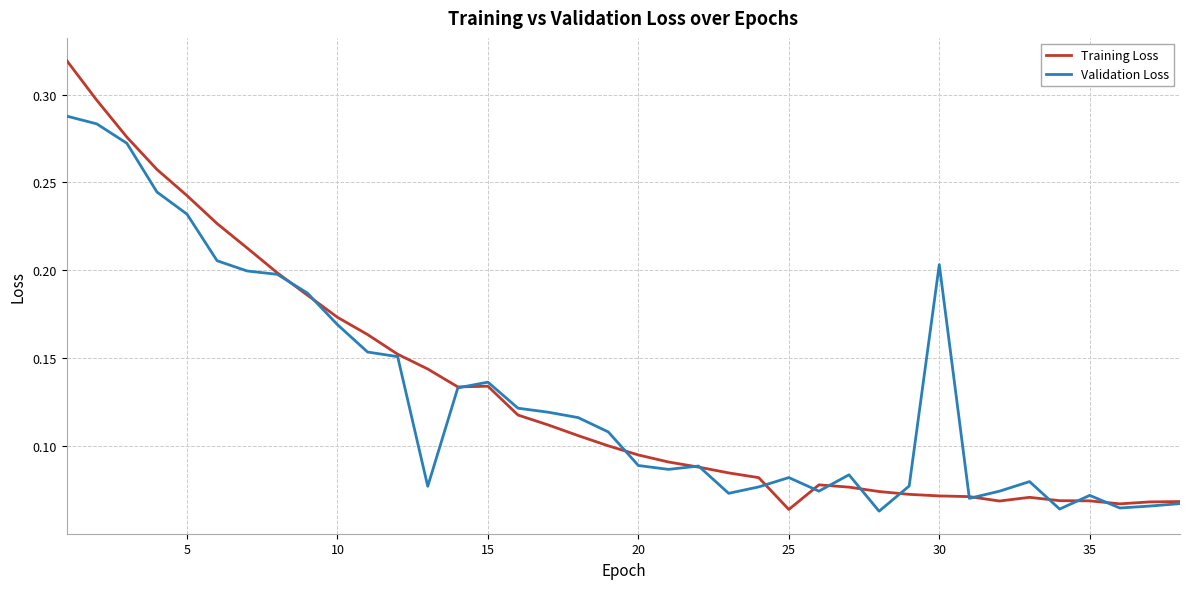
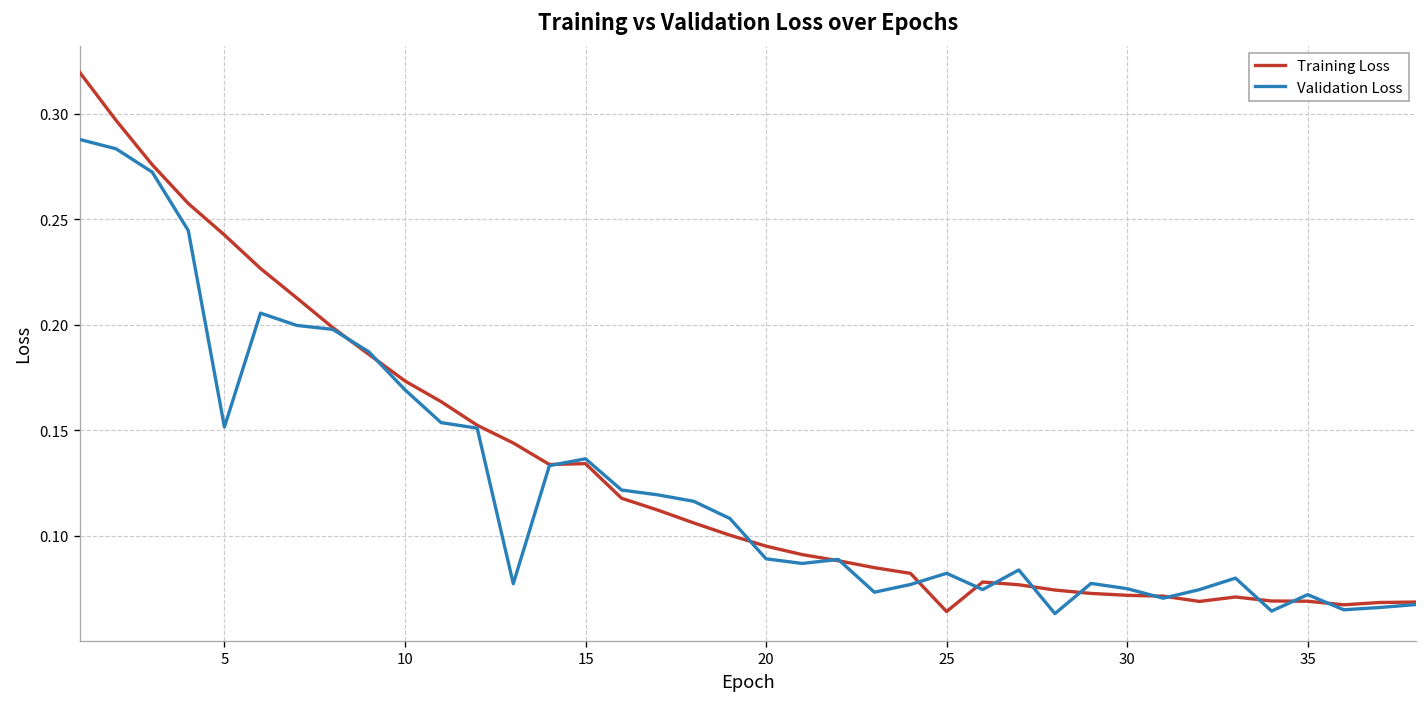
  {
    "Training Loss": {
      "5": 0.243,
      "10": 0.173,
      "15": 0.134,
      "20": 0.095,
      "25": 0.064,
      "30": 0.072,
      "35": 0.069
    },
    "Validation Loss": {
-     "5": 0.232,
+     "5": 0.151,
      "10": 0.169,
      "15": 0.136,
      "20": 0.089,
      "25": 0.082,
-     "30": 0.203,
+     "30": 0.075,
      "35": 0.072
    }
  }
